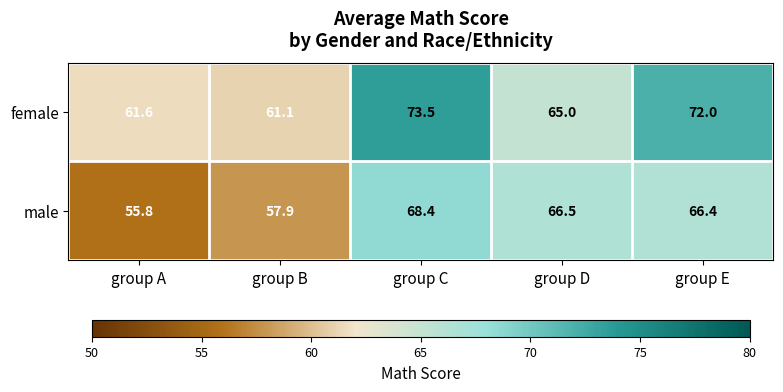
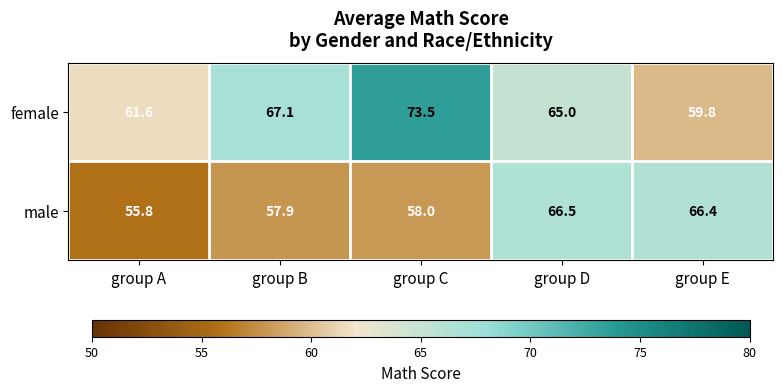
  {
    "female": {
      "group A": 61.6,
-     "group B": 61.1,
+     "group B": 67.1,
      "group C": 73.5,
      "group D": 65.0,
-     "group E": 72.0
+     "group E": 59.8
    },
    "male": {
      "group A": 55.8,
      "group B": 57.9,
-     "group C": 68.4,
+     "group C": 58.0,
      "group D": 66.5,
      "group E": 66.4
    }
  }
